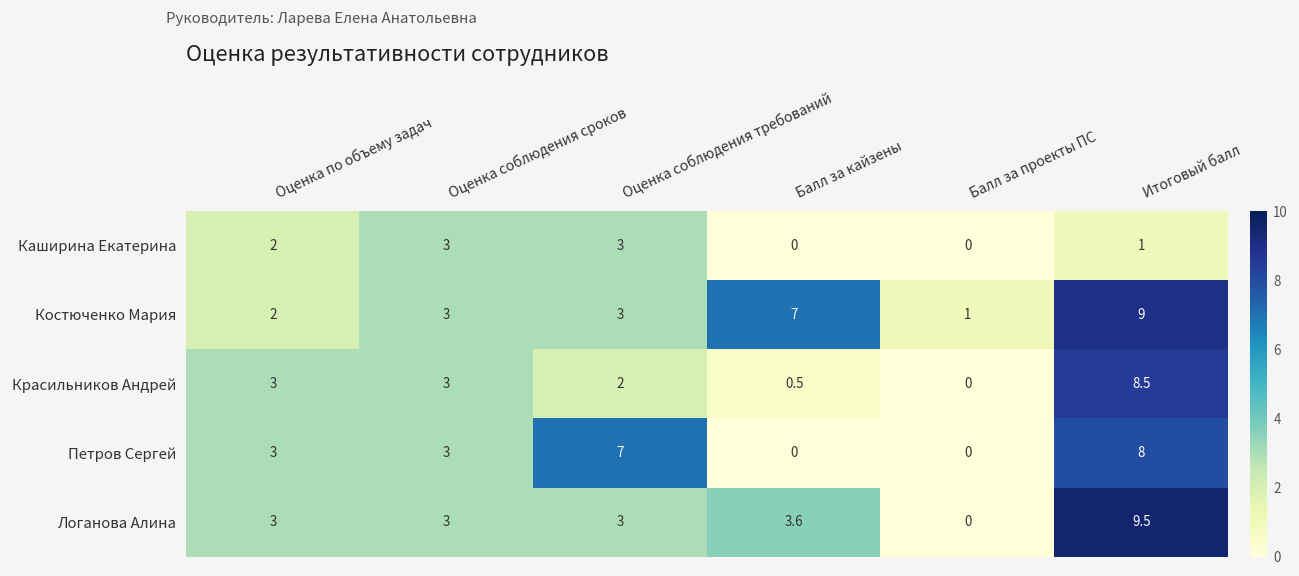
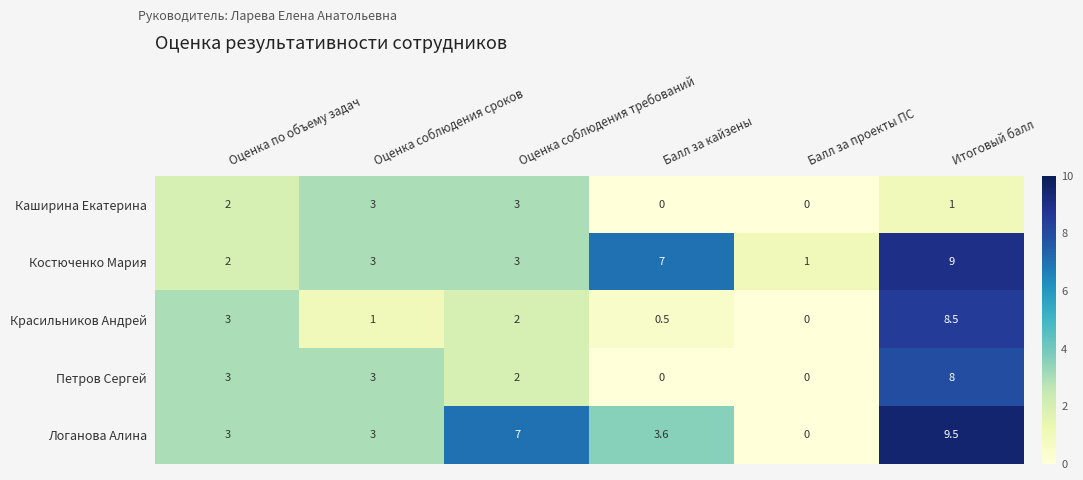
  {
    "Каширина Екатерина": {
      "Оценка по объему задач": 2,
      "Оценка соблюдения сроков": 3,
      "Оценка соблюдения требований": 3,
      "Балл за кайзены": 0,
      "Балл за проекты ПС": 0,
      "Итоговый балл": 1
    },
    "Костюченко Мария": {
      "Оценка по объему задач": 2,
      "Оценка соблюдения сроков": 3,
      "Оценка соблюдения требований": 3,
      "Балл за кайзены": 7,
      "Балл за проекты ПС": 1,
      "Итоговый балл": 9
    },
    "Красильников Андрей": {
      "Оценка по объему задач": 3,
-     "Оценка соблюдения сроков": 3,
+     "Оценка соблюдения сроков": 1,
      "Оценка соблюдения требований": 2,
      "Балл за кайзены": 0.5,
      "Балл за проекты ПС": 0,
      "Итоговый балл": 8.5
    },
    "Петров Сергей": {
      "Оценка по объему задач": 3,
      "Оценка соблюдения сроков": 3,
-     "Оценка соблюдения требований": 7,
+     "Оценка соблюдения требований": 2,
      "Балл за кайзены": 0,
      "Балл за проекты ПС": 0,
      "Итоговый балл": 8
    },
    "Логанова Алина": {
      "Оценка по объему задач": 3,
      "Оценка соблюдения сроков": 3,
-     "Оценка соблюдения требований": 3,
+     "Оценка соблюдения требований": 7,
      "Балл за кайзены": 3.6,
      "Балл за проекты ПС": 0,
      "Итоговый балл": 9.5
    }
  }
